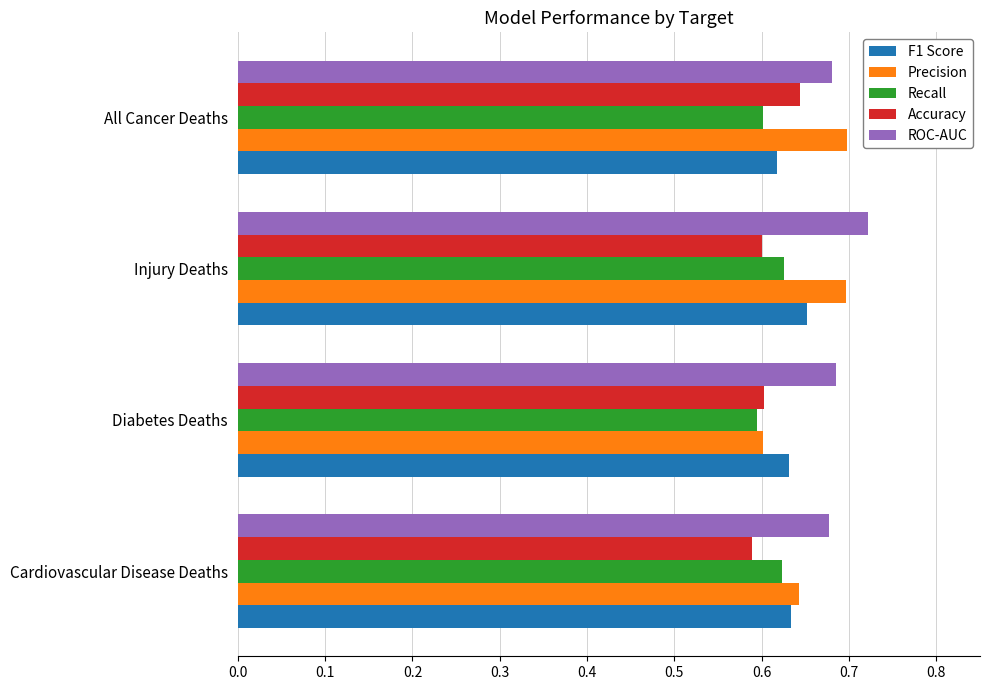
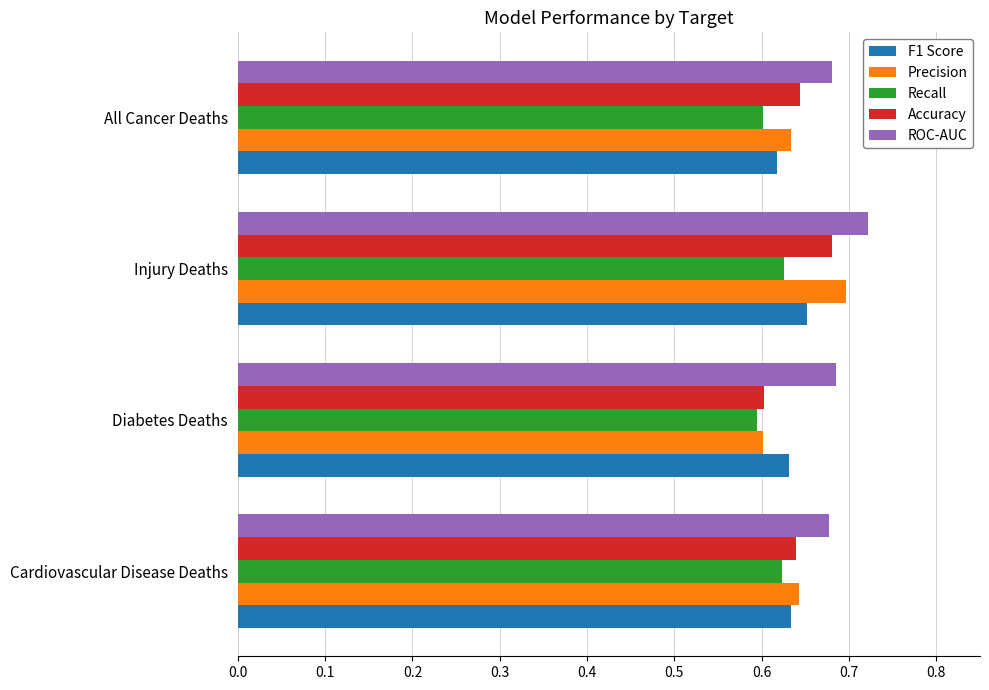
  {
    "F1 Score": {
      "All Cancer Deaths": 0.62,
      "Injury Deaths": 0.65,
      "Diabetes Deaths": 0.63,
      "Cardiovascular Disease Deaths": 0.63
    },
    "Precision": {
-     "All Cancer Deaths": 0.70,
+     "All Cancer Deaths": 0.63,
      "Injury Deaths": 0.70,
      "Diabetes Deaths": 0.60,
      "Cardiovascular Disease Deaths": 0.64
    },
    "Recall": {
      "All Cancer Deaths": 0.60,
      "Injury Deaths": 0.63,
      "Diabetes Deaths": 0.60,
      "Cardiovascular Disease Deaths": 0.62
    },
    "Accuracy": {
      "All Cancer Deaths": 0.64,
-     "Injury Deaths": 0.60,
+     "Injury Deaths": 0.68,
      "Diabetes Deaths": 0.60,
-     "Cardiovascular Disease Deaths": 0.59
+     "Cardiovascular Disease Deaths": 0.64
    },
    "ROC-AUC": {
      "All Cancer Deaths": 0.68,
      "Injury Deaths": 0.72,
      "Diabetes Deaths": 0.69,
      "Cardiovascular Disease Deaths": 0.68
    }
  }
